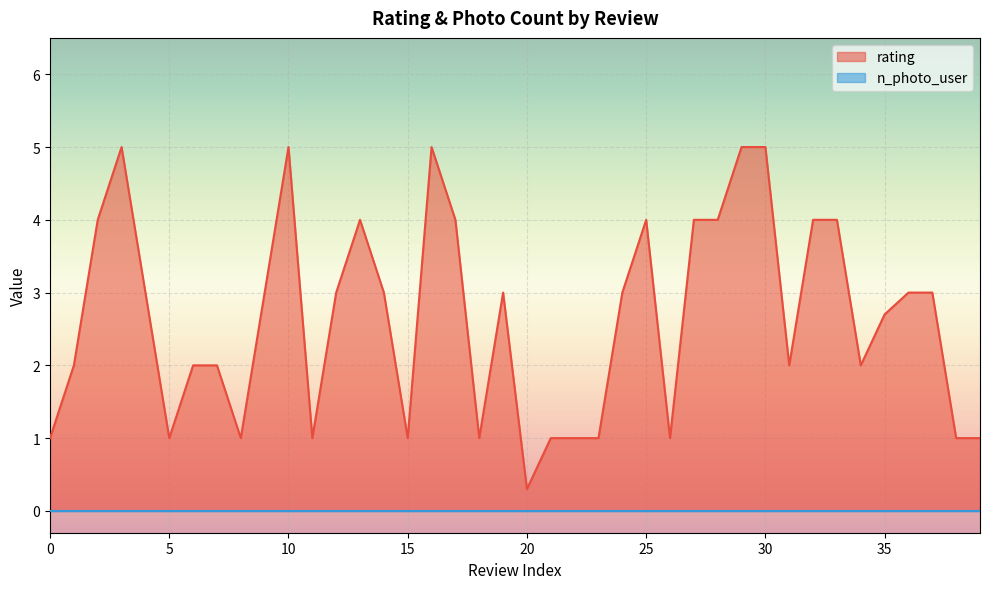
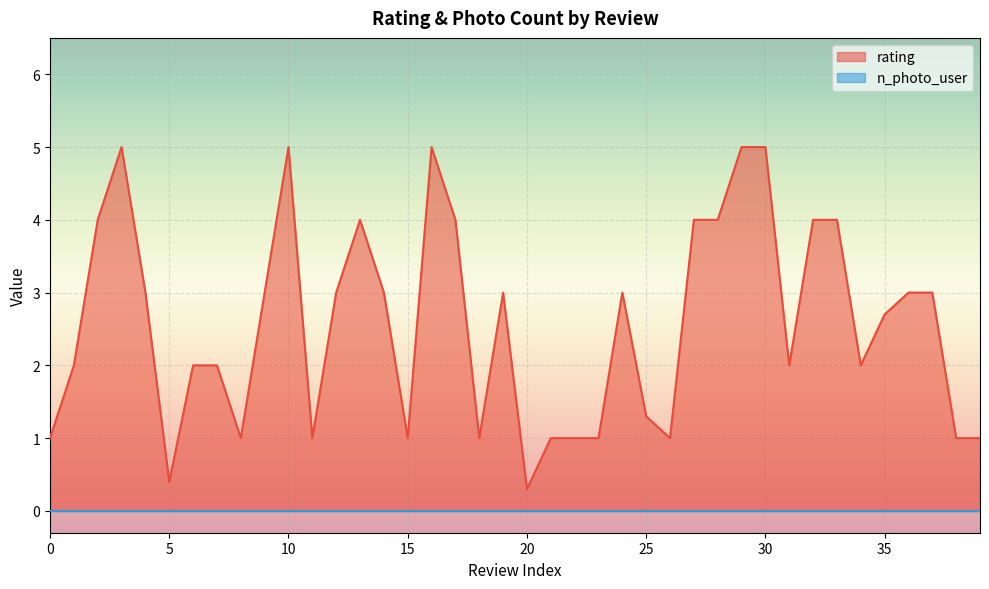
  {
    "rating": {
      "0": 1.0,
-     "5": 1.0,
+     "5": 0.4,
      "10": 5.0,
      "15": 1.0,
      "20": 0.3,
-     "25": 4.0,
+     "25": 1.3,
      "30": 5.0,
      "35": 2.7
    },
    "n_photo_user": {
      "0": 0.0,
      "5": 0.0,
      "10": 0.0,
      "15": 0.0,
      "20": 0.0,
      "25": 0.0,
      "30": 0.0,
      "35": 0.0
    }
  }
